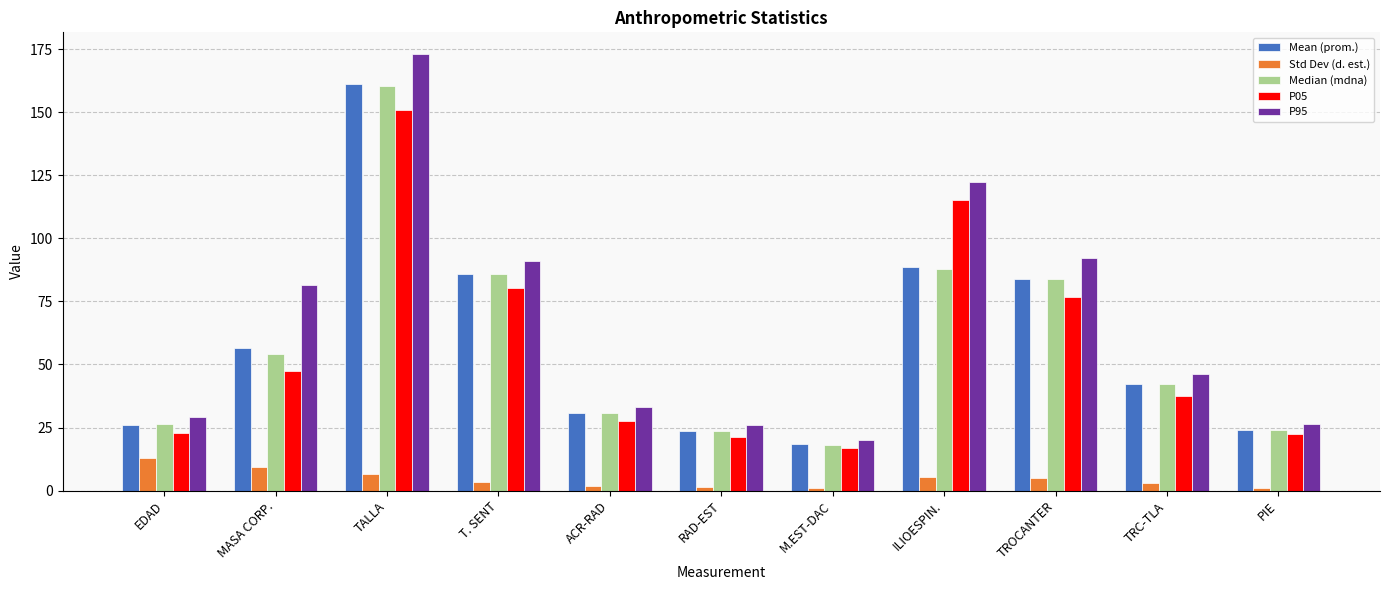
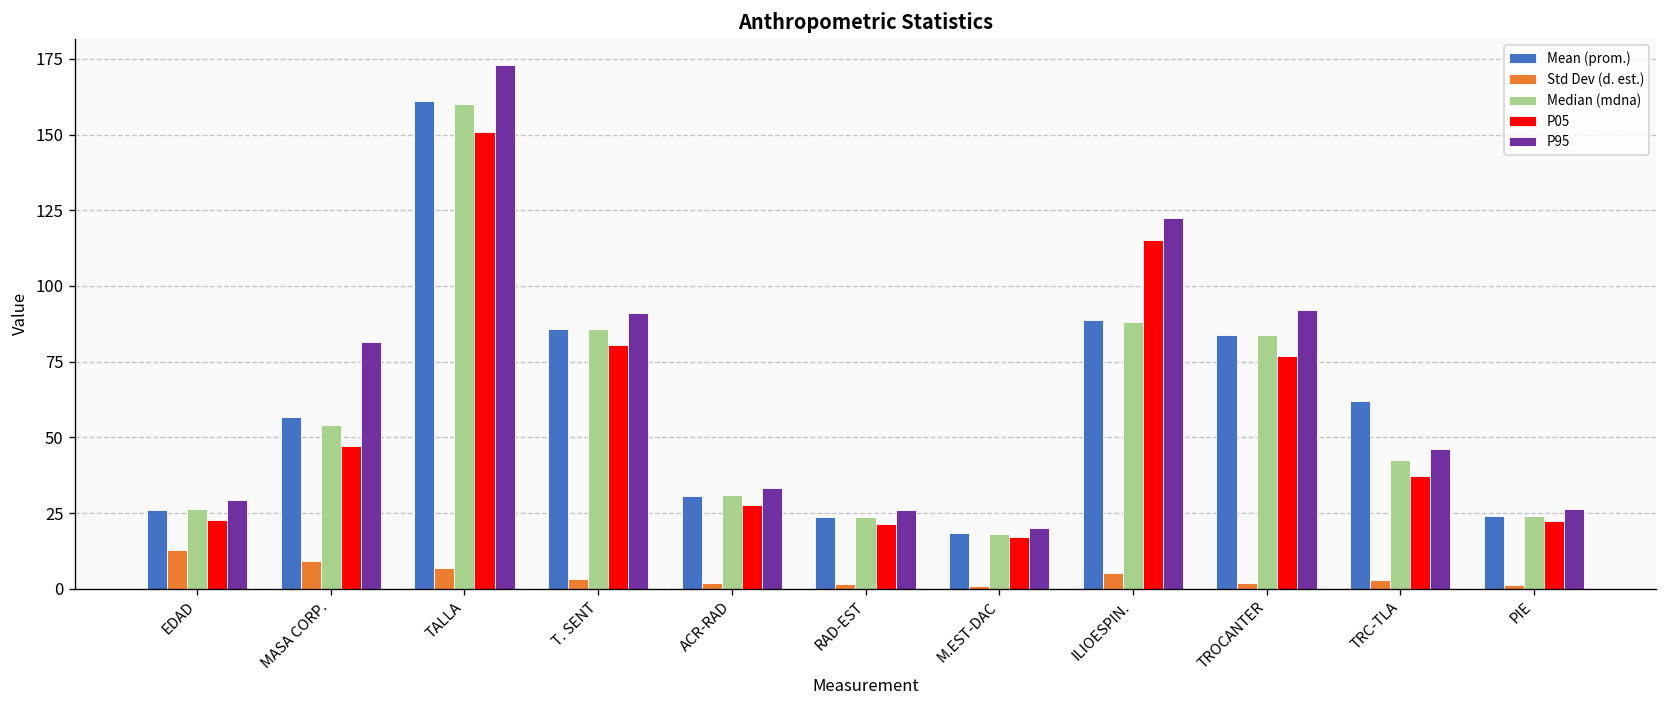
  {
    "Mean (prom.)": {
      "EDAD": 26,
      "MASA CORP.": 57,
      "TALLA": 161,
      "T. SENT": 86,
      "ACR-RAD": 31,
      "RAD-EST": 24,
      "M.EST-DAC": 18,
      "ILIOESPIN.": 89,
      "TROCANTER": 84,
-     "TRC-TLA": 42,
+     "TRC-TLA": 62,
      "PIE": 24
    },
    "Std Dev (d. est.)": {
      "EDAD": 13,
      "MASA CORP.": 9,
      "TALLA": 7,
      "T. SENT": 3,
      "ACR-RAD": 2,
      "RAD-EST": 2,
      "ILIOESPIN.": 5,
-     "TROCANTER": 5,
+     "TROCANTER": 2,
      "TRC-TLA": 3,
      "PIE": 1
    },
    "Median (mdna)": {
      "EDAD": 26,
      "MASA CORP.": 54,
      "TALLA": 160,
      "T. SENT": 86,
      "ACR-RAD": 31,
      "RAD-EST": 24,
      "M.EST-DAC": 18,
      "ILIOESPIN.": 88,
      "TROCANTER": 84,
      "TRC-TLA": 42,
      "PIE": 24
    },
    "P05": {
      "EDAD": 23,
      "MASA CORP.": 47,
      "TALLA": 151,
      "T. SENT": 80,
      "ACR-RAD": 28,
      "RAD-EST": 21,
      "M.EST-DAC": 17,
      "ILIOESPIN.": 115,
      "TROCANTER": 77,
      "TRC-TLA": 37,
      "PIE": 22
    },
    "P95": {
      "EDAD": 29,
      "MASA CORP.": 82,
      "TALLA": 173,
      "T. SENT": 91,
      "ACR-RAD": 33,
      "RAD-EST": 26,
      "M.EST-DAC": 20,
      "ILIOESPIN.": 122,
      "TROCANTER": 92,
      "TRC-TLA": 46,
      "PIE": 26
    }
  }
